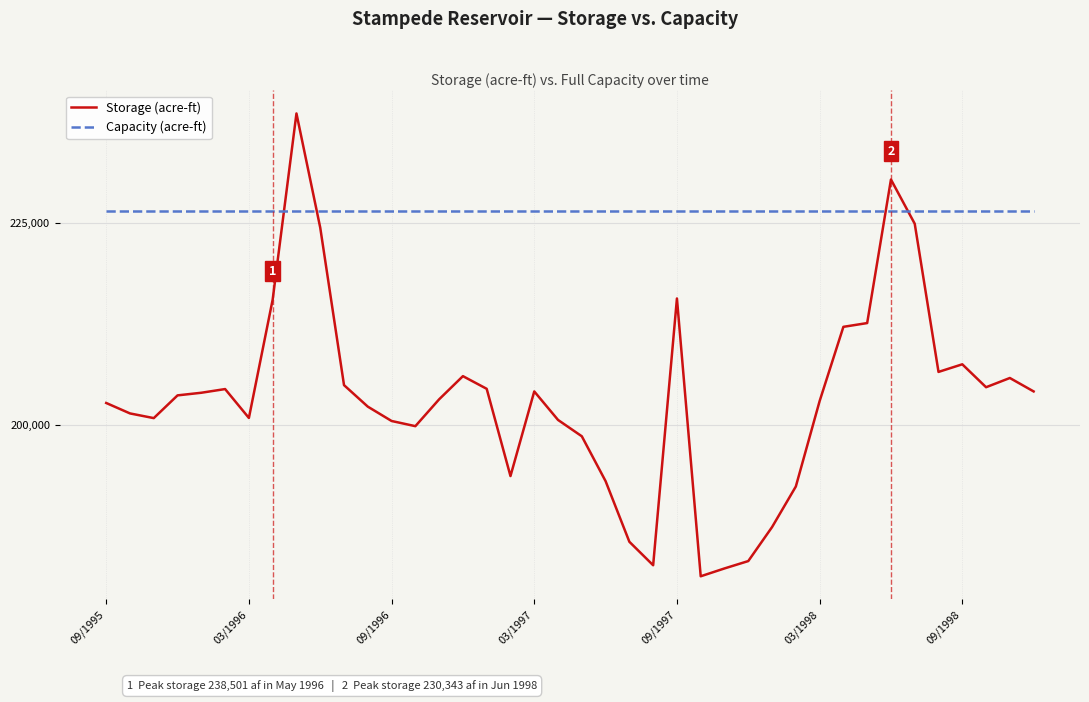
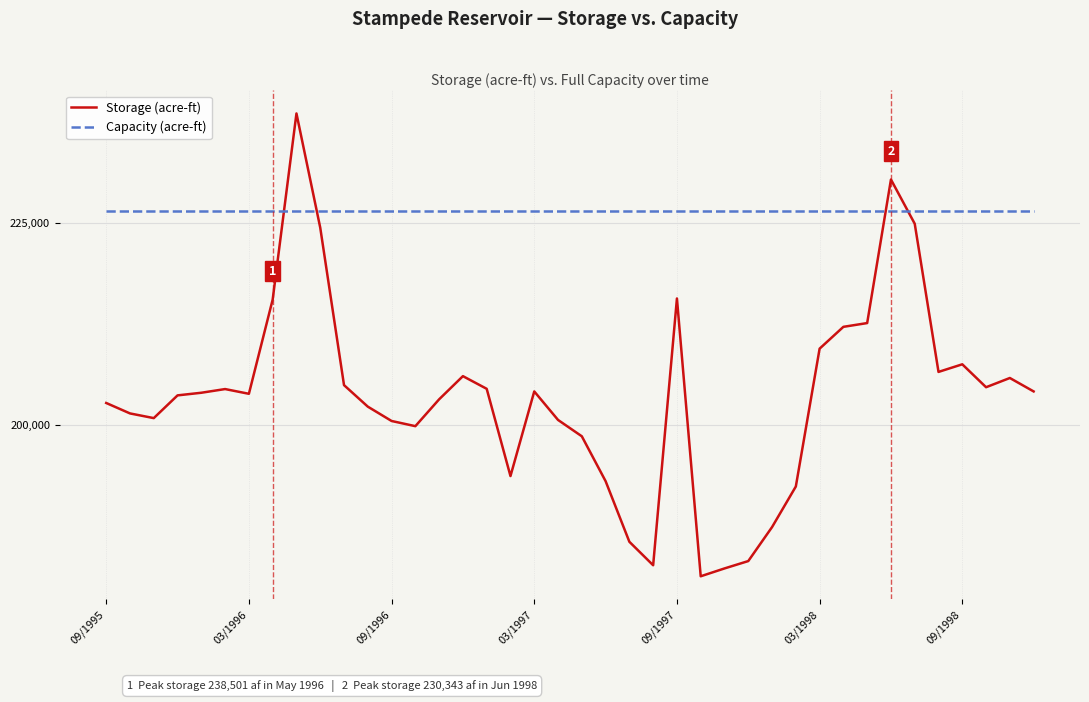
  {
    "Storage (acre-ft)": {
      "09/1995": "203,000",
-     "03/1996": "201,000",
+     "03/1996": "204,000",
      "09/1996": "201,000",
      "03/1997": "204,000",
      "09/1997": "216,000",
-     "03/1998": "203,000",
+     "03/1998": "209,000",
      "09/1998": "208,000"
    },
    "Capacity (acre-ft)": {
      "09/1995": "227,000",
      "03/1996": "227,000",
      "09/1996": "227,000",
      "03/1997": "227,000",
      "09/1997": "227,000",
      "03/1998": "227,000",
      "09/1998": "227,000"
    }
  }
